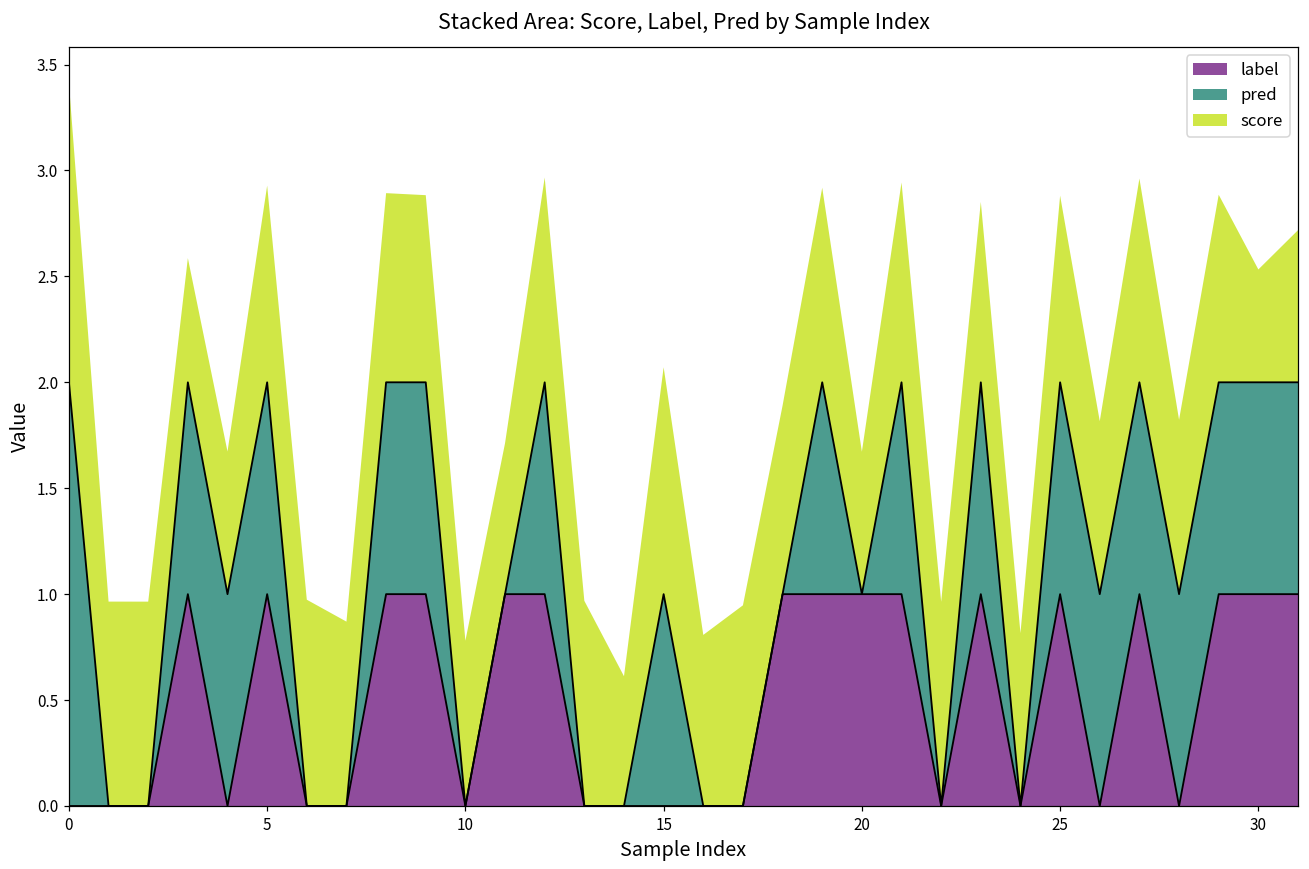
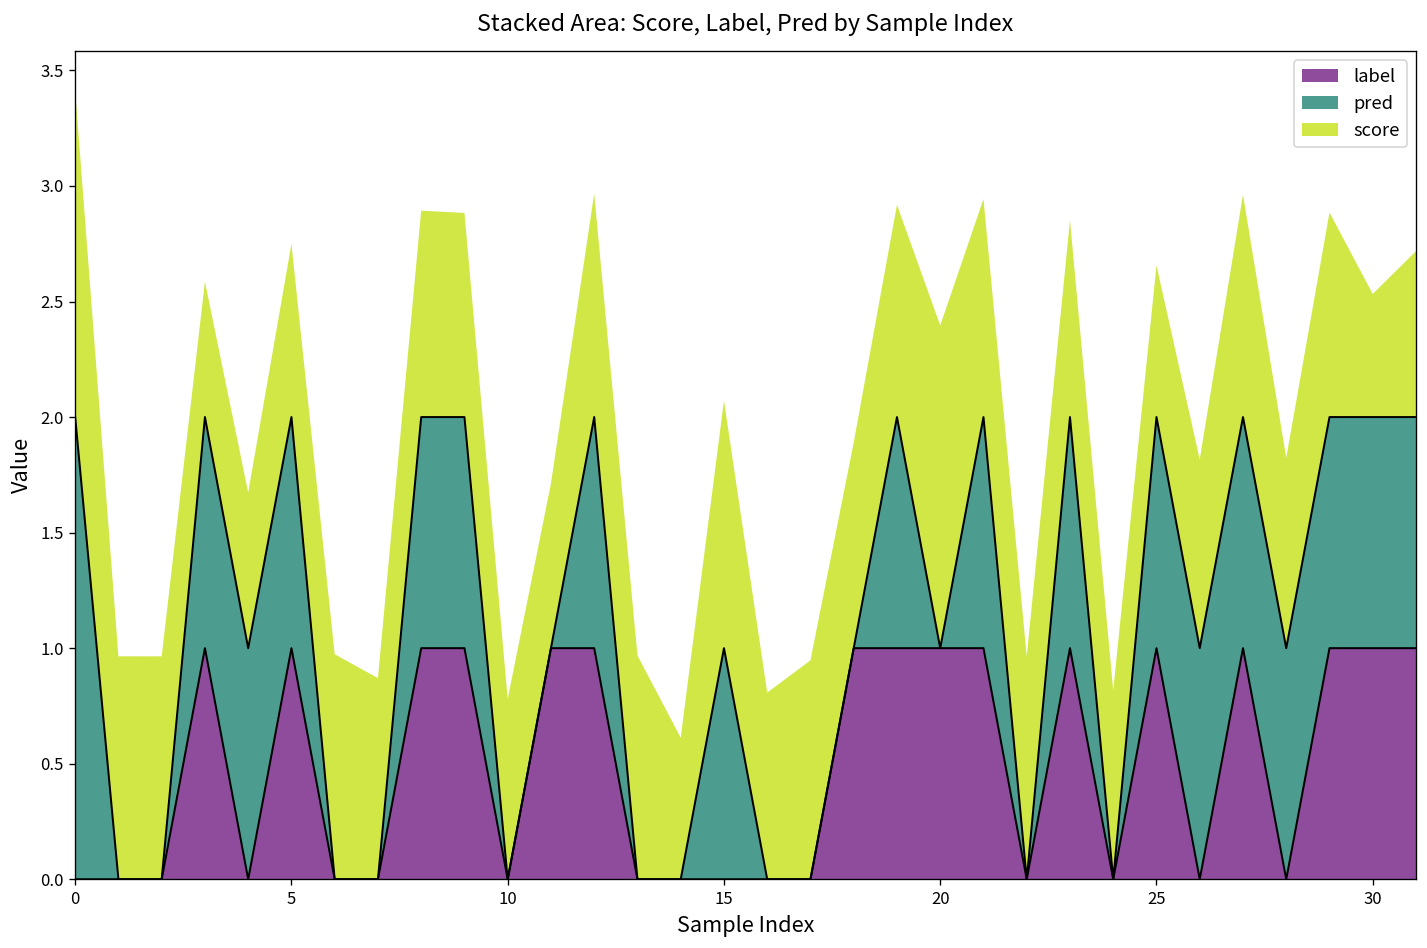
  {
    "label": {
      "0": 0.00,
      "5": 1.00,
      "15": 0.00,
      "25": 1.00,
      "30": 1.00
    },
    "pred": {
      "0": 2.00,
      "5": 2.00,
      "15": 1.00,
      "25": 2.00,
      "30": 2.00
    },
    "score": {
      "0": 1.41,
-     "5": 0.93,
+     "5": 0.75,
      "10": 0.78,
      "15": 1.07,
-     "20": 0.67,
-     "25": 0.88,
+     "20": 1.40,
+     "25": 0.66,
      "30": 0.53
    }
  }
